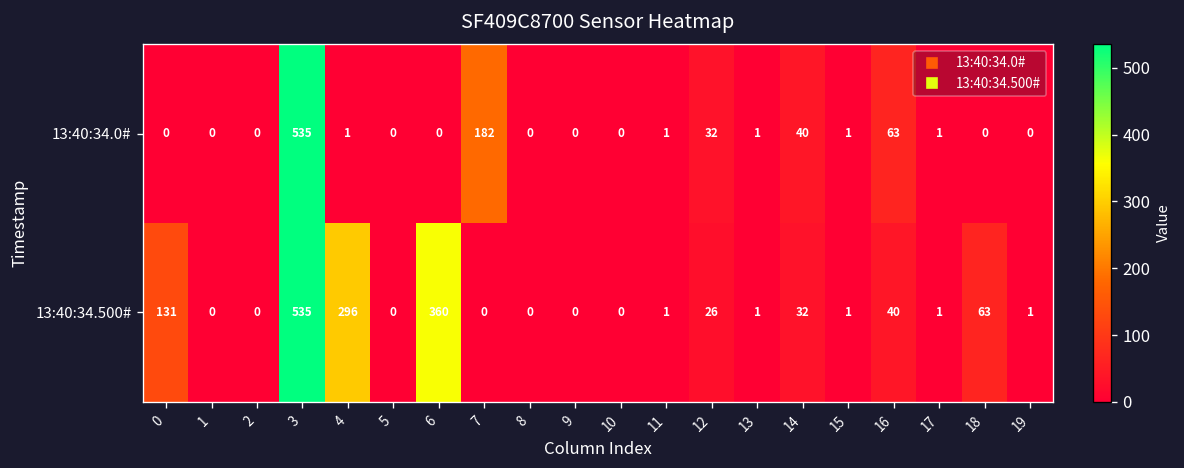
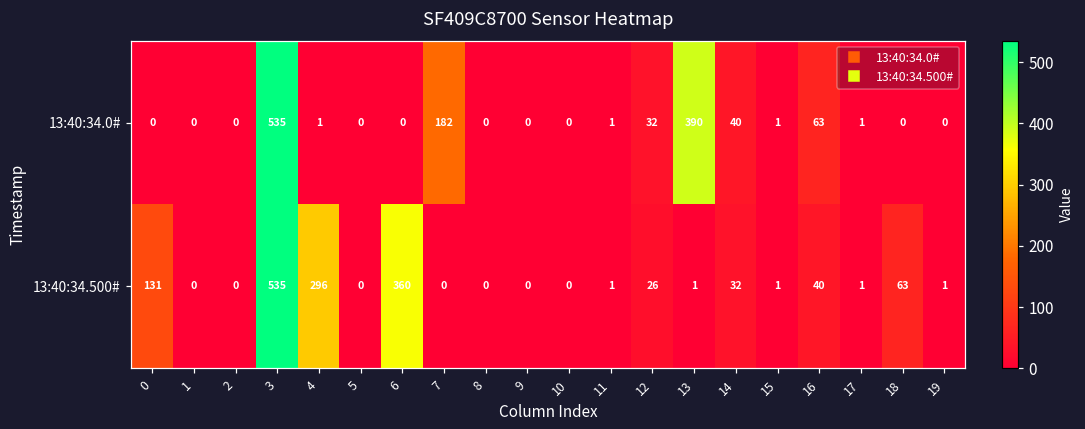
  {
    "13:40:34.0#": {
      "0": 0,
      "1": 0,
      "2": 0,
      "3": 535,
      "4": 1,
      "5": 0,
      "6": 0,
      "7": 182,
      "8": 0,
      "9": 0,
      "10": 0,
      "11": 1,
      "12": 32,
-     "13": 1,
+     "13": 390,
      "14": 40,
      "15": 1,
      "16": 63,
      "17": 1,
      "18": 0,
      "19": 0
    },
    "13:40:34.500#": {
      "0": 131,
      "1": 0,
      "2": 0,
      "3": 535,
      "4": 296,
      "5": 0,
      "6": 360,
      "7": 0,
      "8": 0,
      "9": 0,
      "10": 0,
      "11": 1,
      "12": 26,
      "13": 1,
      "14": 32,
      "15": 1,
      "16": 40,
      "17": 1,
      "18": 63,
      "19": 1
    }
  }
